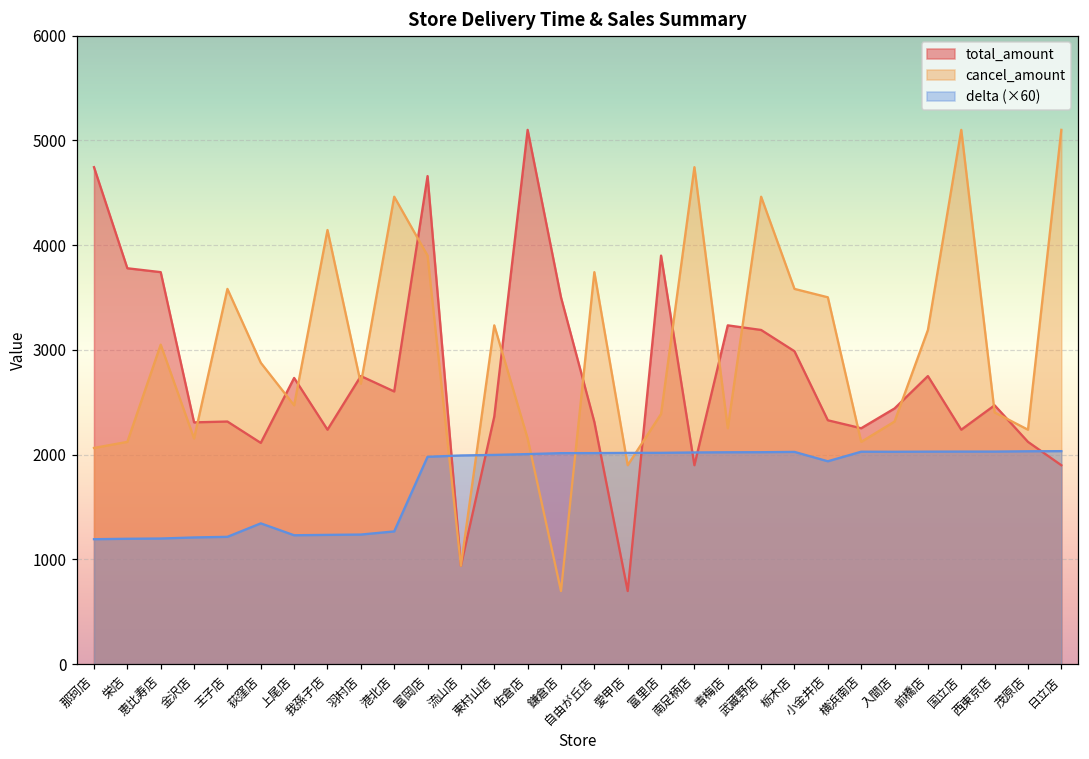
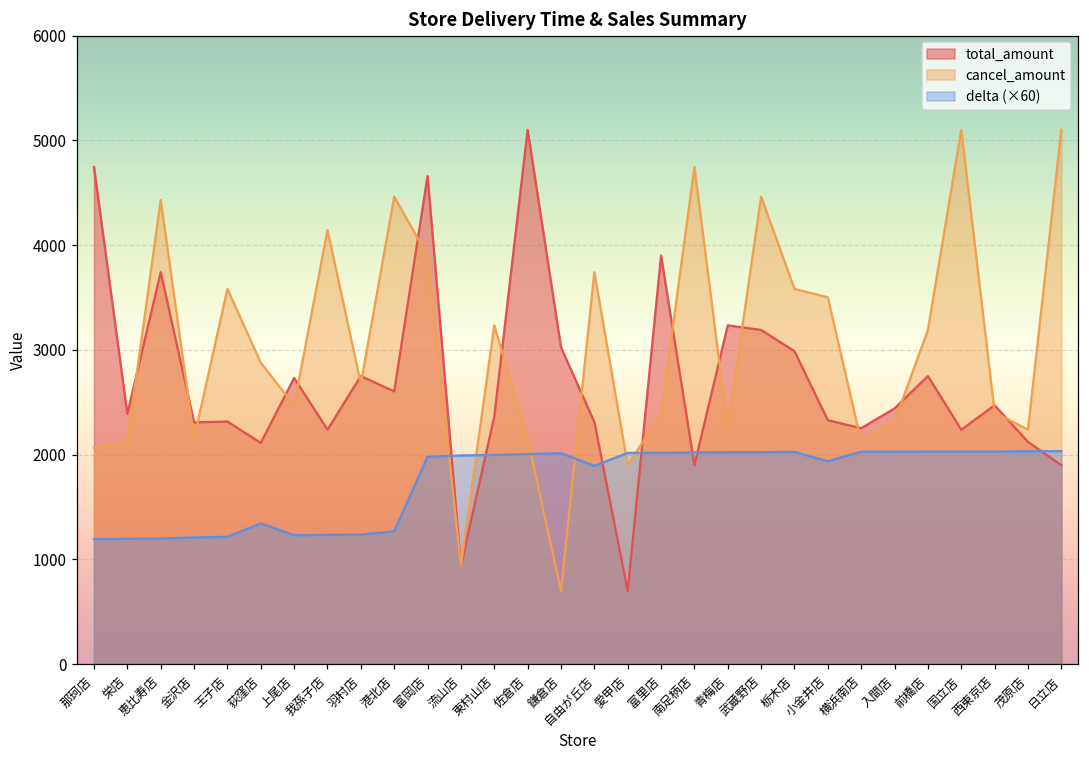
  {
    "total_amount": {
      "那珂店": 4700,
-     "栄店": 3800,
+     "栄店": 2400,
      "恵比寿店": 3700,
      "金沢店": 2300,
      "王子店": 2300,
      "荻窪店": 2100,
      "上尾店": 2700,
      "我孫子店": 2200,
      "羽村店": 2800,
      "港北店": 2600,
      "富岡店": 4700,
      "東村山店": 2400,
      "佐倉店": 5100,
-     "鎌倉店": 3500,
+     "鎌倉店": 3000,
      "自由が丘店": 2300,
      "愛甲店": 700,
      "富里店": 3900,
      "南足柄店": 1900,
      "青梅店": 3200,
      "武蔵野店": 3200,
      "栃木店": 3000,
      "小金井店": 2300,
      "横浜南店": 2300,
      "入間店": 2400,
      "前橋店": 2800,
      "国立店": 2200,
      "西東京店": 2500,
      "茂原店": 2100,
      "日立店": 1900
    },
    "cancel_amount": {
      "那珂店": 2100,
      "栄店": 2100,
-     "恵比寿店": 3100,
+     "恵比寿店": 4400,
      "金沢店": 2200,
      "王子店": 3600,
      "荻窪店": 2900,
      "上尾店": 2500,
      "我孫子店": 4100,
      "羽村店": 2700,
      "港北店": 4500,
      "富岡店": 3900,
      "東村山店": 3200,
      "佐倉店": 2200,
      "鎌倉店": 700,
      "自由が丘店": 3700,
      "愛甲店": 1900,
      "富里店": 2400,
      "南足柄店": 4700,
      "青梅店": 2300,
      "武蔵野店": 4500,
      "栃木店": 3600,
      "小金井店": 3500,
      "横浜南店": 2100,
      "入間店": 2300,
      "前橋店": 3200,
      "国立店": 5100,
      "西東京店": 2400,
      "茂原店": 2200,
      "日立店": 5100
    },
    "delta (×60)": {
      "那珂店": 1200,
      "栄店": 1200,
      "恵比寿店": 1200,
      "金沢店": 1200,
      "王子店": 1200,
      "荻窪店": 1300,
      "上尾店": 1200,
      "我孫子店": 1200,
      "羽村店": 1200,
      "港北店": 1300,
      "富岡店": 2000,
      "流山店": 2000,
      "東村山店": 2000,
      "佐倉店": 2000,
      "鎌倉店": 2000,
-     "自由が丘店": 2000,
+     "自由が丘店": 1900,
      "愛甲店": 2000,
      "富里店": 2000,
      "南足柄店": 2000,
      "青梅店": 2000,
      "武蔵野店": 2000,
      "栃木店": 2000,
      "小金井店": 1900,
      "横浜南店": 2000,
      "入間店": 2000,
      "前橋店": 2000,
      "国立店": 2000,
      "西東京店": 2000,
      "茂原店": 2000,
      "日立店": 2000
    }
  }
